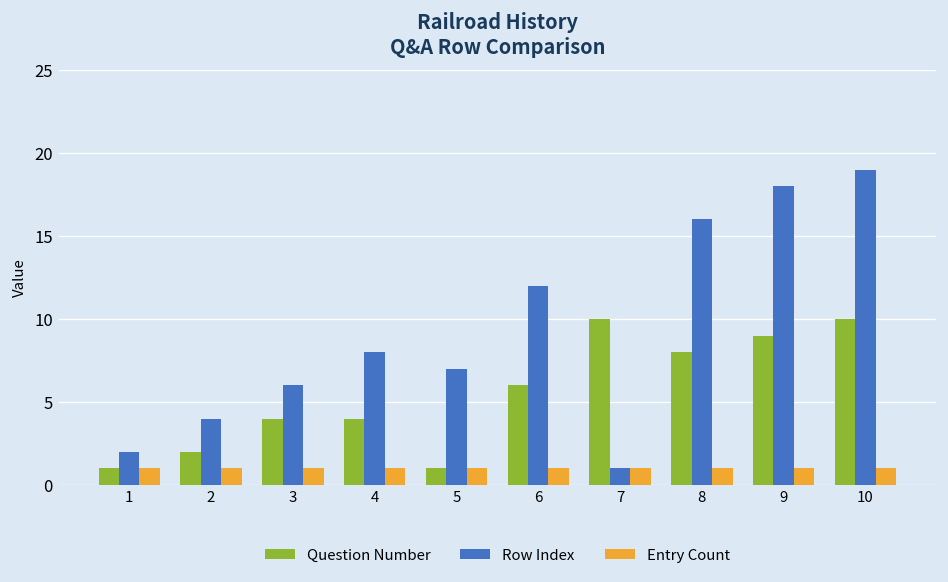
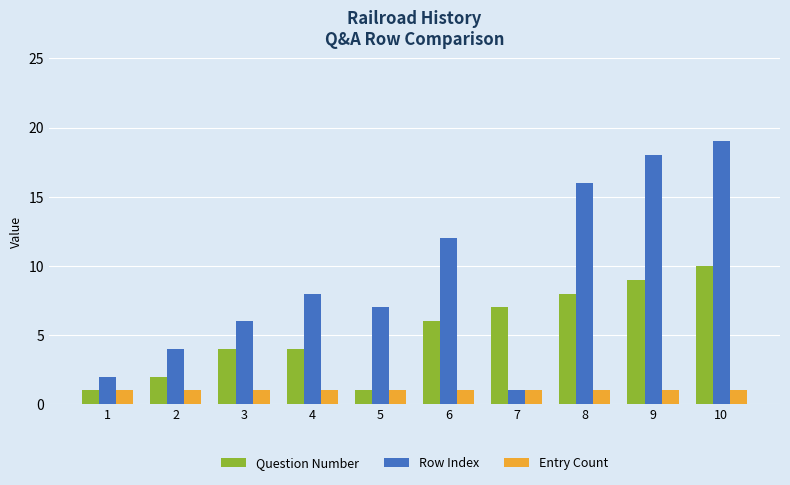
  {
    "Question Number": {
      "1": 1,
      "2": 2,
      "3": 4,
      "4": 4,
      "5": 1,
      "6": 6,
-     "7": 10,
+     "7": 7,
      "8": 8,
      "9": 9,
      "10": 10
    },
    "Row Index": {
      "1": 2,
      "2": 4,
      "3": 6,
      "4": 8,
      "5": 7,
      "6": 12,
      "7": 1,
      "8": 16,
      "9": 18,
      "10": 19
    },
    "Entry Count": {
      "1": 1,
      "2": 1,
      "3": 1,
      "4": 1,
      "5": 1,
      "6": 1,
      "7": 1,
      "8": 1,
      "9": 1,
      "10": 1
    }
  }
